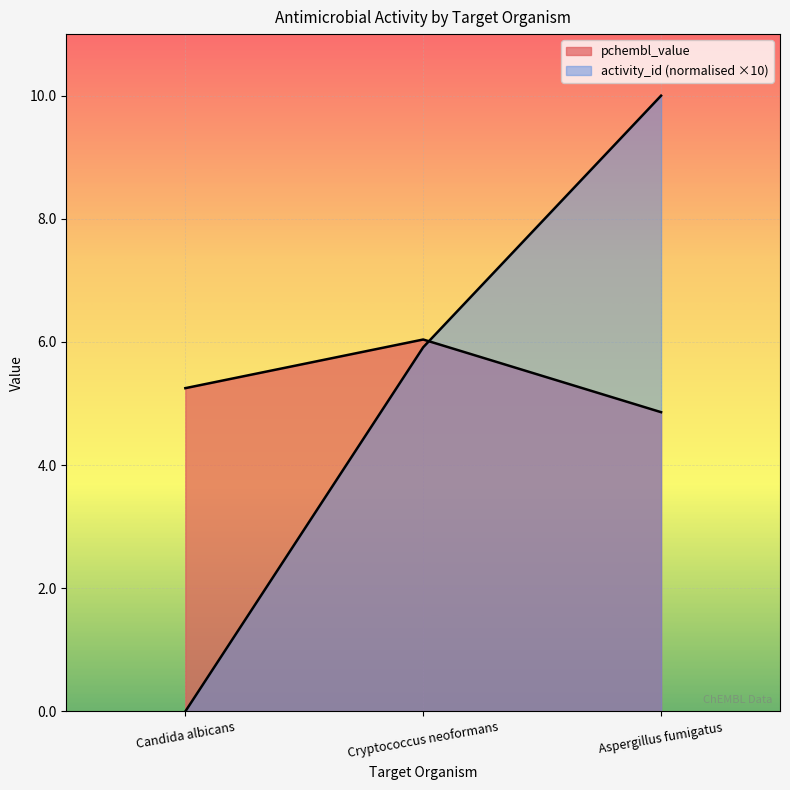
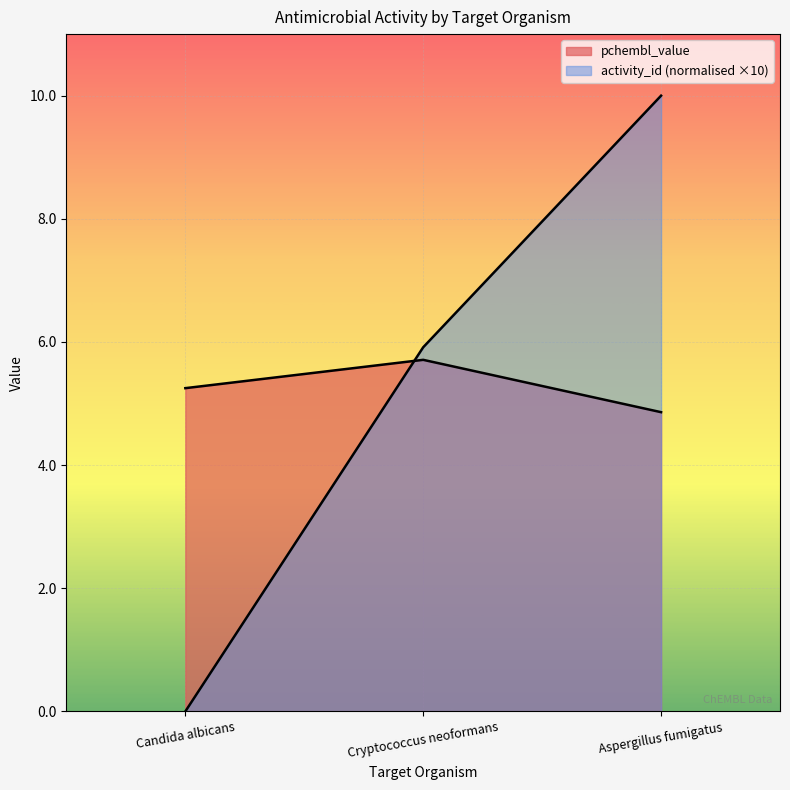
  {
    "pchembl_value": {
      "Candida albicans": 5.3,
-     "Cryptococcus neoformans": 6.0,
+     "Cryptococcus neoformans": 5.7,
      "Aspergillus fumigatus": 4.9
    },
    "activity_id (normalised ×10)": {
      "Candida albicans": 0.0,
      "Cryptococcus neoformans": 5.9,
      "Aspergillus fumigatus": 10.0
    }
  }
